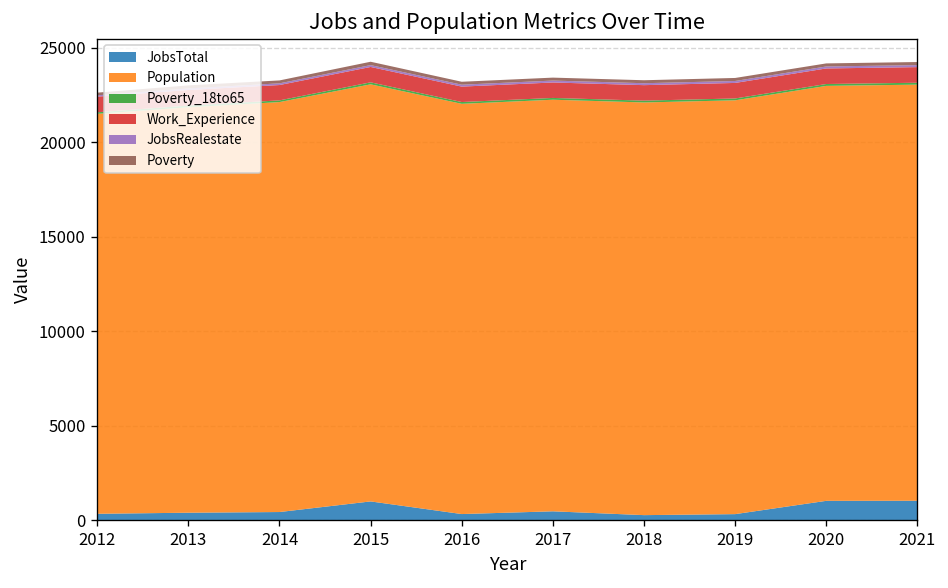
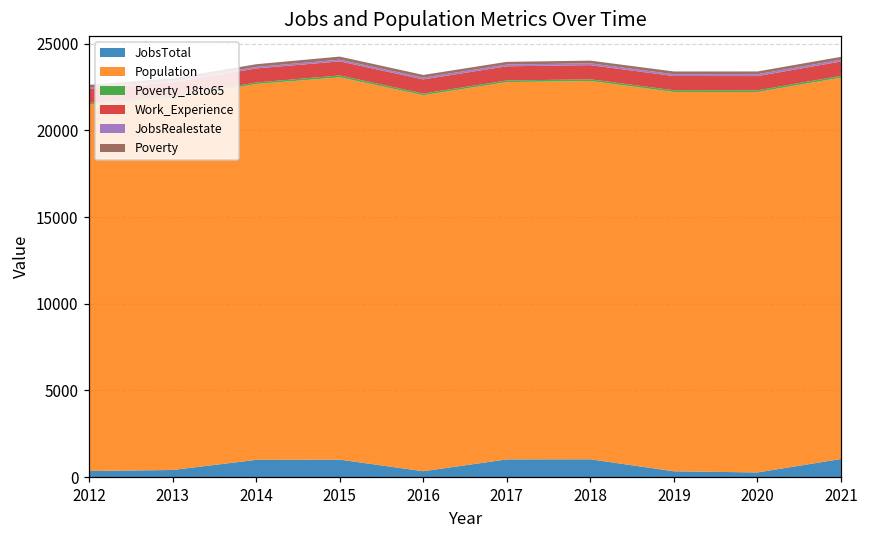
  {
    "JobsTotal": {
      "2012": 400,
      "2013": 400,
-     "2014": 400,
+     "2014": 1000,
      "2015": 1000,
      "2016": 300,
-     "2017": 500,
-     "2018": 300,
+     "2017": 1000,
+     "2018": 1000,
      "2019": 300,
-     "2020": 1000,
+     "2020": 300,
      "2021": 1000
    },
    "Poverty": {
      "2015": 200,
      "2021": 200
    }
  }
